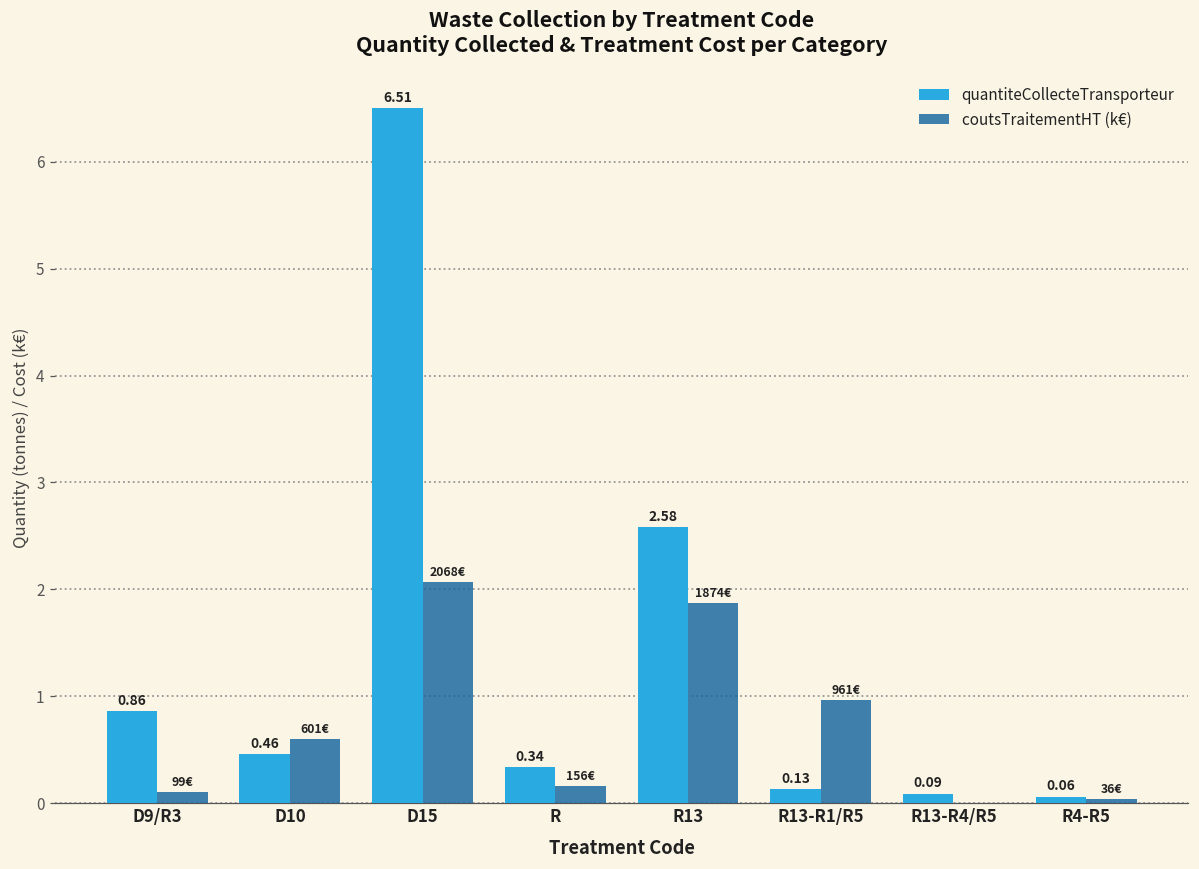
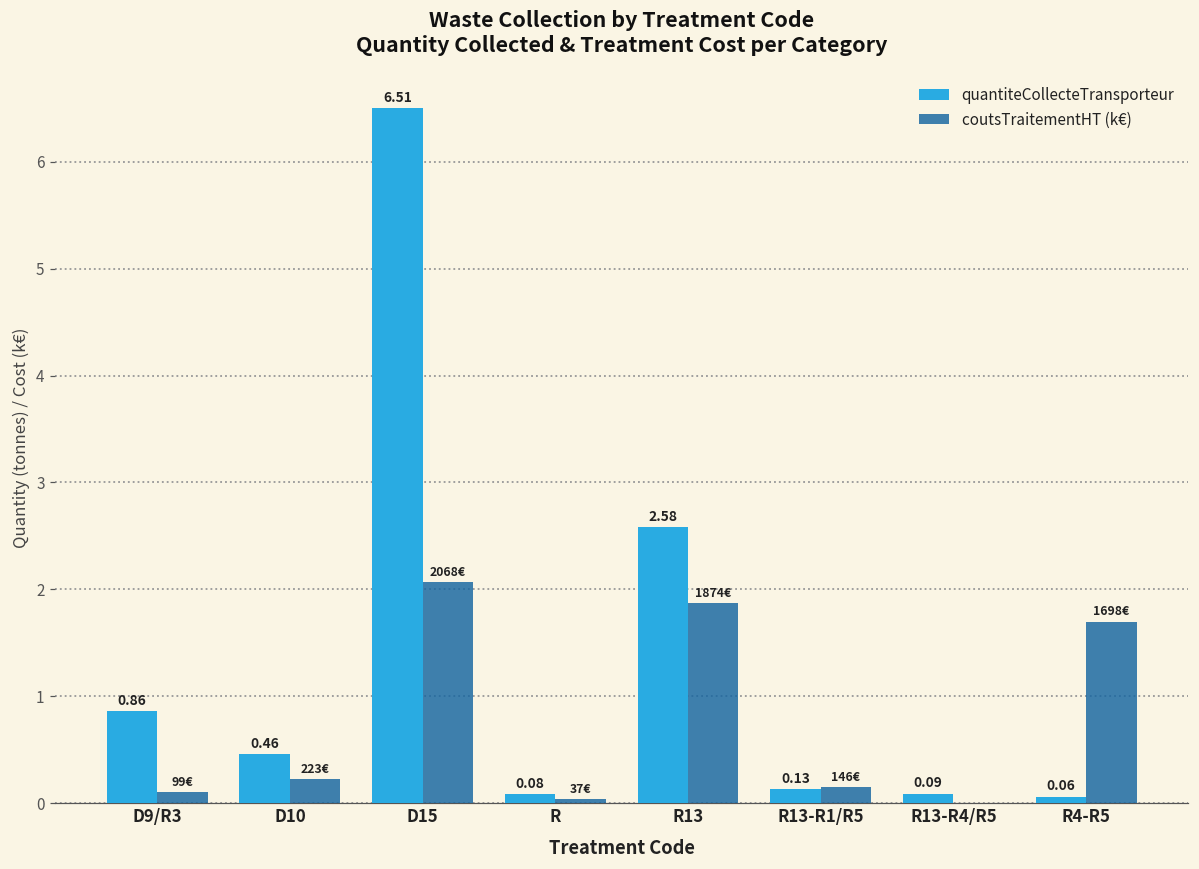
  {
    "quantiteCollecteTransporteur": {
      "D9/R3": "0.86",
      "D10": "0.46",
      "D15": "6.51",
-     "R": "0.34",
+     "R": "0.08",
      "R13": "2.58",
      "R13-R1/R5": "0.13",
      "R13-R4/R5": "0.09",
      "R4-R5": "0.06"
    },
    "coutsTraitementHT (k€)": {
-     "D10": "601€",
-     "R": "156€",
-     "R13-R1/R5": "961€",
-     "R4-R5": "36€"
+     "D10": "223€",
+     "R": "37€",
+     "R13-R1/R5": "146€",
+     "R4-R5": "1698€"
    }
  }
